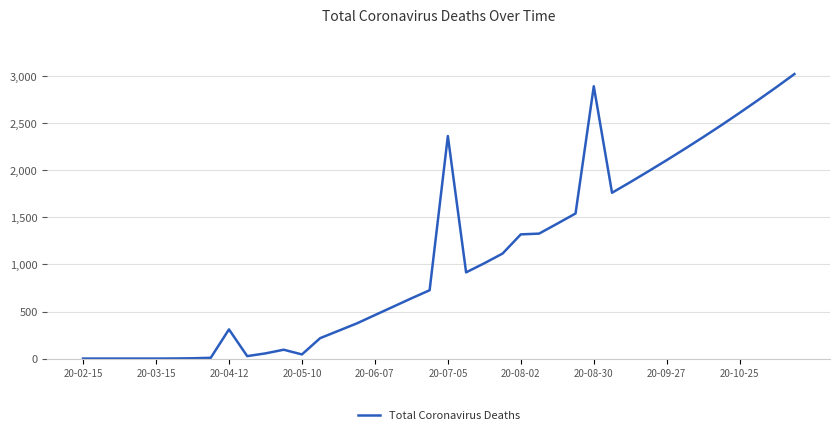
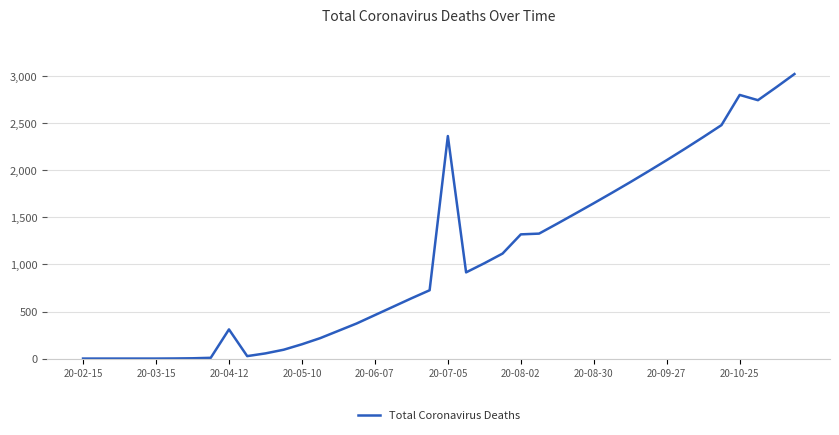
  {
    "20-02-15": "0",
    "20-03-15": "0",
    "20-04-12": "300",
-   "20-05-10": "0",
+   "20-05-10": "200",
    "20-06-07": "500",
    "20-07-05": "2,400",
    "20-08-02": "1,300",
-   "20-08-30": "2,900",
+   "20-08-30": "1,700",
    "20-09-27": "2,100",
-   "20-10-25": "2,600"
+   "20-10-25": "2,800"
  }
